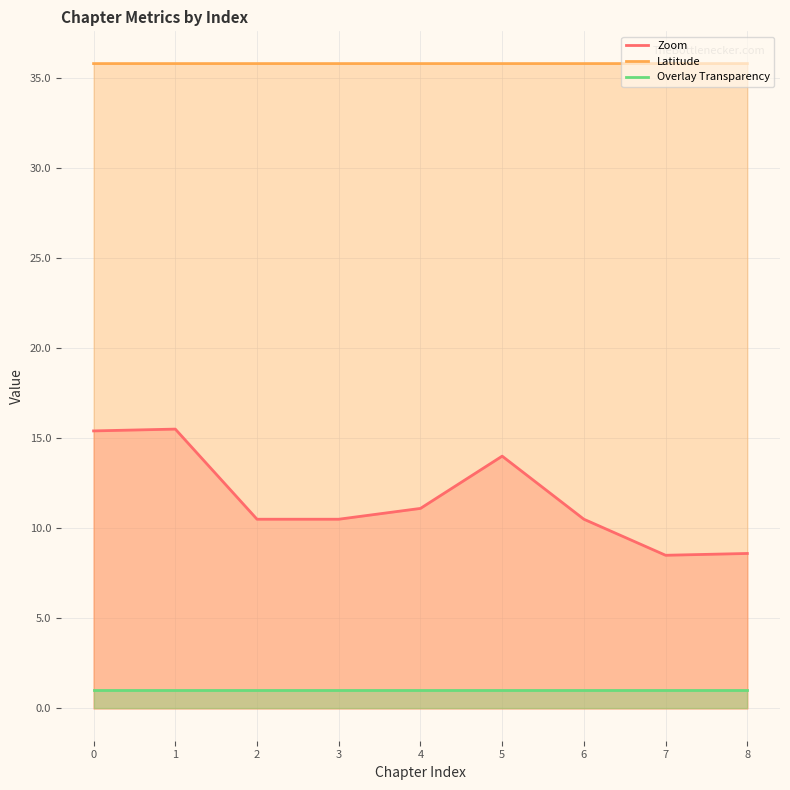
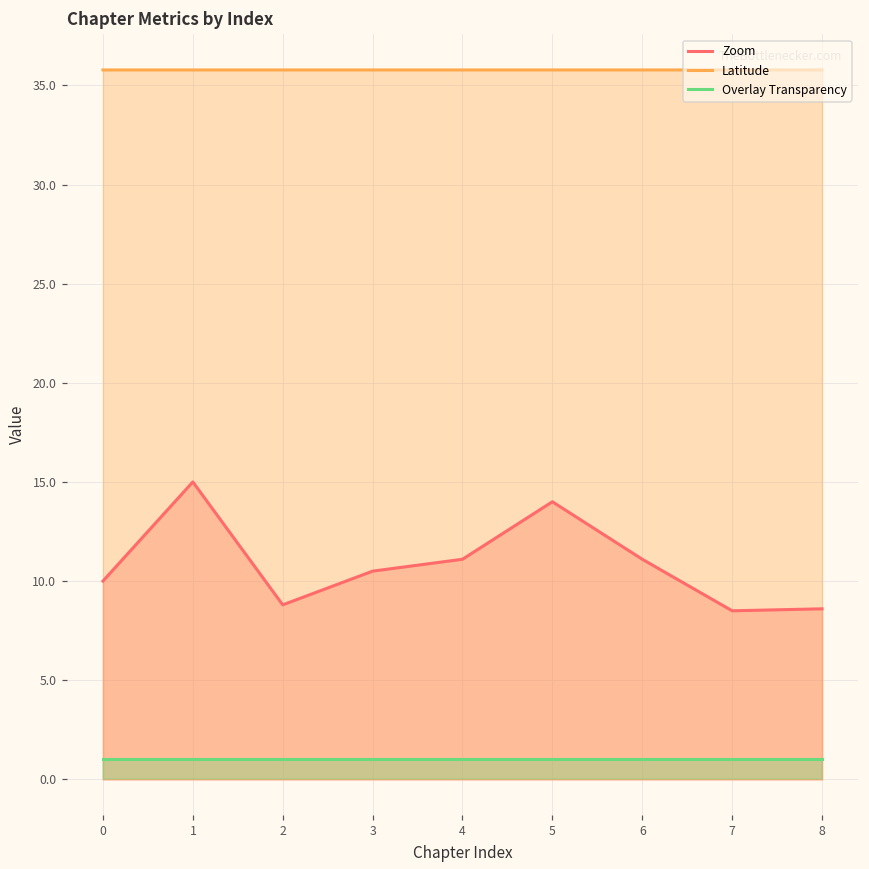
  {
    "Zoom": {
-     "0": 15.4,
-     "1": 15.5,
-     "2": 10.5,
+     "0": 10.0,
+     "1": 15.0,
+     "2": 8.8,
      "3": 10.5,
      "4": 11.1,
      "5": 14.0,
-     "6": 10.5,
+     "6": 11.1,
      "7": 8.5,
      "8": 8.6
    },
    "Latitude": {
      "0": 35.8,
      "1": 35.8,
      "2": 35.8,
      "3": 35.8,
      "4": 35.8,
      "5": 35.8,
      "6": 35.8
    },
    "Overlay Transparency": {
      "0": 1.0,
      "1": 1.0,
      "2": 1.0,
      "3": 1.0,
      "4": 1.0,
      "5": 1.0,
      "6": 1.0,
      "7": 1.0,
      "8": 1.0
    }
  }
